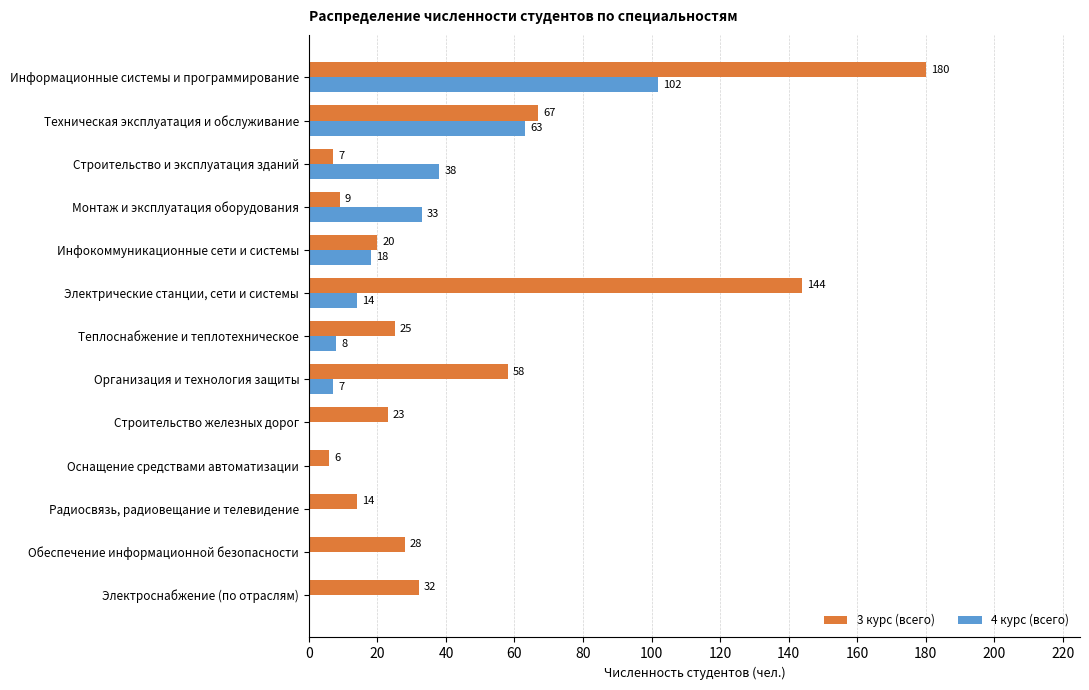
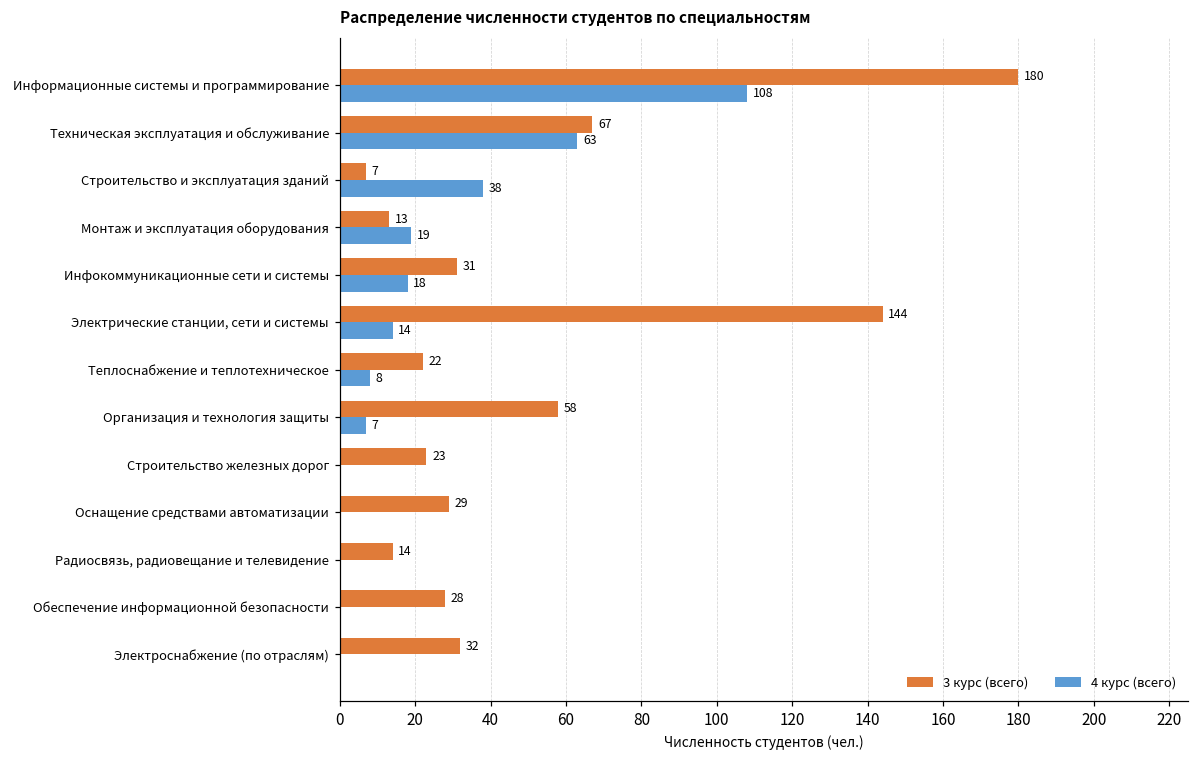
  {
    "3 курс (всего)": {
      "Информационные системы и программирование": 180,
      "Техническая эксплуатация и обслуживание": 67,
      "Строительство и эксплуатация зданий": 7,
-     "Монтаж и эксплуатация оборудования": 9,
-     "Инфокоммуникационные сети и системы": 20,
+     "Монтаж и эксплуатация оборудования": 13,
+     "Инфокоммуникационные сети и системы": 31,
      "Электрические станции, сети и системы": 144,
-     "Теплоснабжение и теплотехническое": 25,
+     "Теплоснабжение и теплотехническое": 22,
      "Организация и технология защиты": 58,
      "Строительство железных дорог": 23,
-     "Оснащение средствами автоматизации": 6,
+     "Оснащение средствами автоматизации": 29,
      "Радиосвязь, радиовещание и телевидение": 14,
      "Обеспечение информационной безопасности": 28,
      "Электроснабжение (по отраслям)": 32
    },
    "4 курс (всего)": {
-     "Информационные системы и программирование": 102,
+     "Информационные системы и программирование": 108,
      "Техническая эксплуатация и обслуживание": 63,
      "Строительство и эксплуатация зданий": 38,
-     "Монтаж и эксплуатация оборудования": 33,
+     "Монтаж и эксплуатация оборудования": 19,
      "Инфокоммуникационные сети и системы": 18,
      "Электрические станции, сети и системы": 14,
      "Теплоснабжение и теплотехническое": 8,
      "Организация и технология защиты": 7
    }
  }
